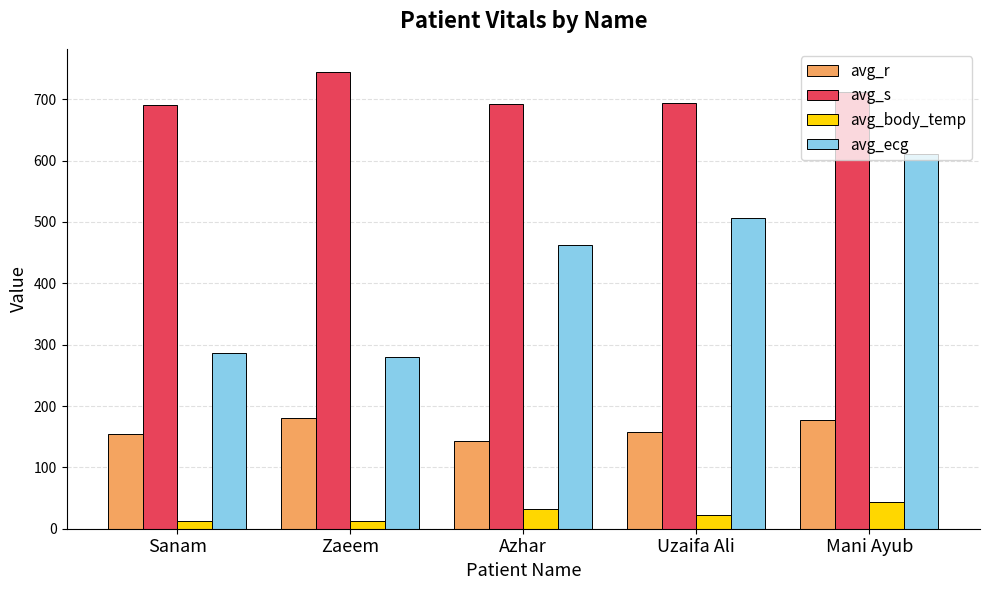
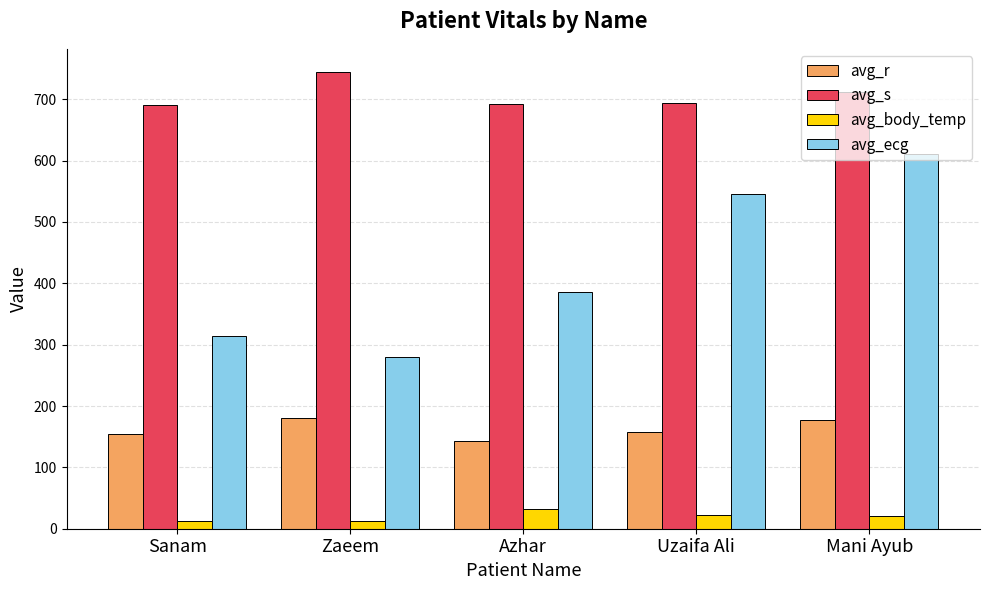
  {
    "avg_r": {
      "Sanam": 150,
      "Zaeem": 180,
      "Azhar": 140,
      "Uzaifa Ali": 160,
      "Mani Ayub": 180
    },
    "avg_s": {
      "Sanam": 690,
      "Zaeem": 750,
      "Azhar": 690,
      "Uzaifa Ali": 690
    },
    "avg_body_temp": {
      "Sanam": 10,
      "Zaeem": 10,
      "Azhar": 30,
      "Uzaifa Ali": 20,
-     "Mani Ayub": 40
+     "Mani Ayub": 20
    },
    "avg_ecg": {
-     "Sanam": 290,
+     "Sanam": 310,
      "Zaeem": 280,
-     "Azhar": 460,
-     "Uzaifa Ali": 510
+     "Azhar": 390,
+     "Uzaifa Ali": 550
    }
  }
